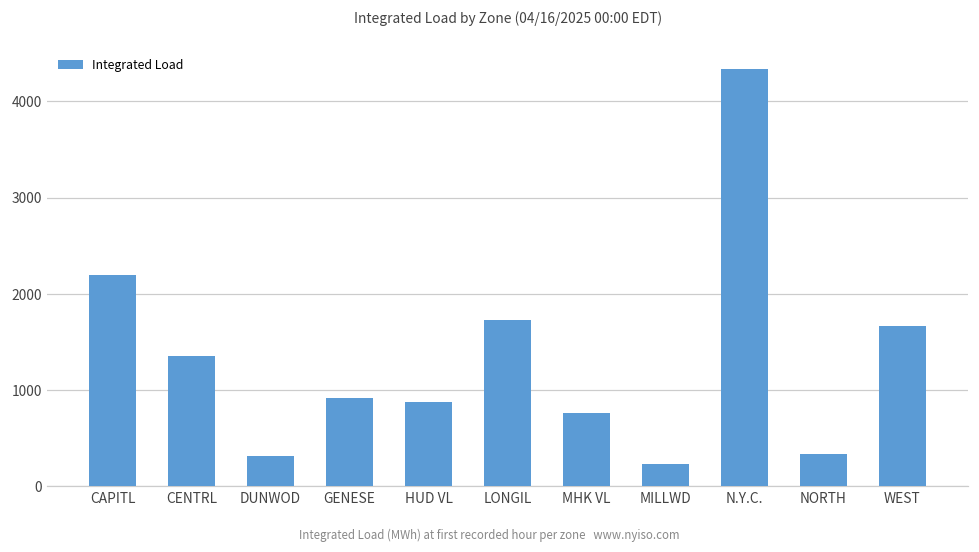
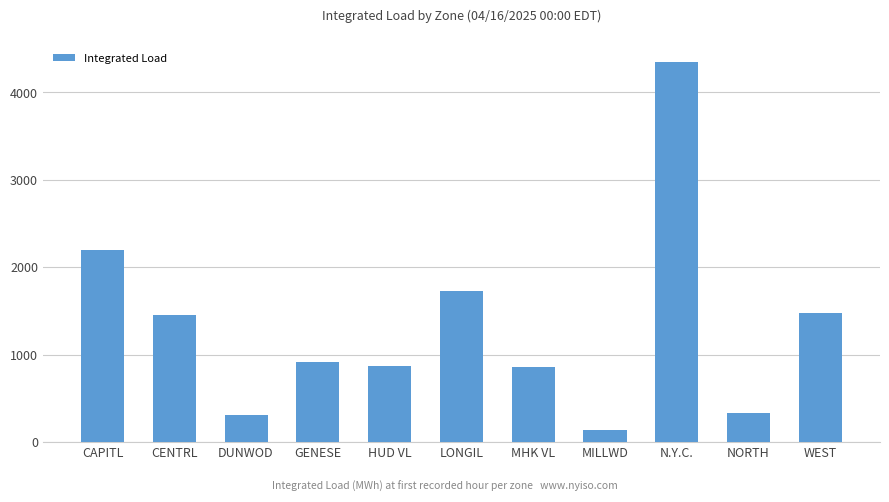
  {
    "CAPITL": 2200,
-   "CENTRL": 1400,
+   "CENTRL": 1500,
    "DUNWOD": 300,
    "GENESE": 900,
    "HUD VL": 900,
    "LONGIL": 1700,
-   "MHK VL": 800,
-   "MILLWD": 200,
+   "MHK VL": 900,
+   "MILLWD": 100,
    "N.Y.C.": 4300,
    "NORTH": 300,
-   "WEST": 1700
+   "WEST": 1500
  }
